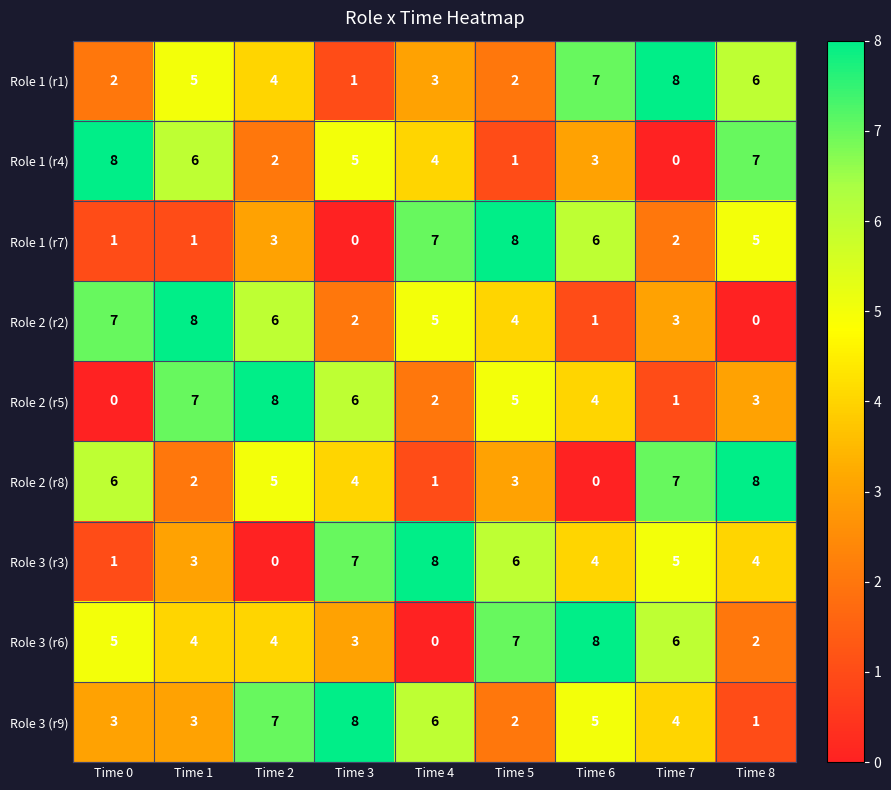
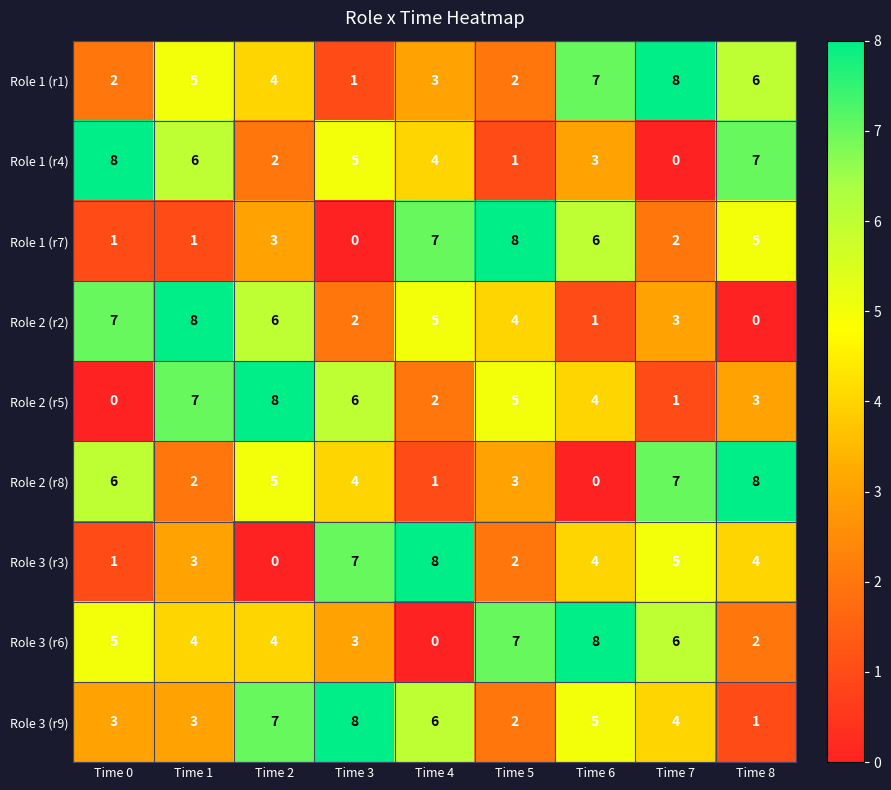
  {
    "Role 1 (r1)": {
      "Time 0": 2,
      "Time 1": 5,
      "Time 2": 4,
      "Time 3": 1,
      "Time 4": 3,
      "Time 5": 2,
      "Time 6": 7,
      "Time 7": 8,
      "Time 8": 6
    },
    "Role 1 (r4)": {
      "Time 0": 8,
      "Time 1": 6,
      "Time 2": 2,
      "Time 3": 5,
      "Time 4": 4,
      "Time 5": 1,
      "Time 6": 3,
      "Time 7": 0,
      "Time 8": 7
    },
    "Role 1 (r7)": {
      "Time 0": 1,
      "Time 1": 1,
      "Time 2": 3,
      "Time 3": 0,
      "Time 4": 7,
      "Time 5": 8,
      "Time 6": 6,
      "Time 7": 2,
      "Time 8": 5
    },
    "Role 2 (r2)": {
      "Time 0": 7,
      "Time 1": 8,
      "Time 2": 6,
      "Time 3": 2,
      "Time 4": 5,
      "Time 5": 4,
      "Time 6": 1,
      "Time 7": 3,
      "Time 8": 0
    },
    "Role 2 (r5)": {
      "Time 0": 0,
      "Time 1": 7,
      "Time 2": 8,
      "Time 3": 6,
      "Time 4": 2,
      "Time 5": 5,
      "Time 6": 4,
      "Time 7": 1,
      "Time 8": 3
    },
    "Role 2 (r8)": {
      "Time 0": 6,
      "Time 1": 2,
      "Time 2": 5,
      "Time 3": 4,
      "Time 4": 1,
      "Time 5": 3,
      "Time 6": 0,
      "Time 7": 7,
      "Time 8": 8
    },
    "Role 3 (r3)": {
      "Time 0": 1,
      "Time 1": 3,
      "Time 2": 0,
      "Time 3": 7,
      "Time 4": 8,
-     "Time 5": 6,
+     "Time 5": 2,
      "Time 6": 4,
      "Time 7": 5,
      "Time 8": 4
    },
    "Role 3 (r6)": {
      "Time 0": 5,
      "Time 1": 4,
      "Time 2": 4,
      "Time 3": 3,
      "Time 4": 0,
      "Time 5": 7,
      "Time 6": 8,
      "Time 7": 6,
      "Time 8": 2
    },
    "Role 3 (r9)": {
      "Time 0": 3,
      "Time 1": 3,
      "Time 2": 7,
      "Time 3": 8,
      "Time 4": 6,
      "Time 5": 2,
      "Time 6": 5,
      "Time 7": 4,
      "Time 8": 1
    }
  }
